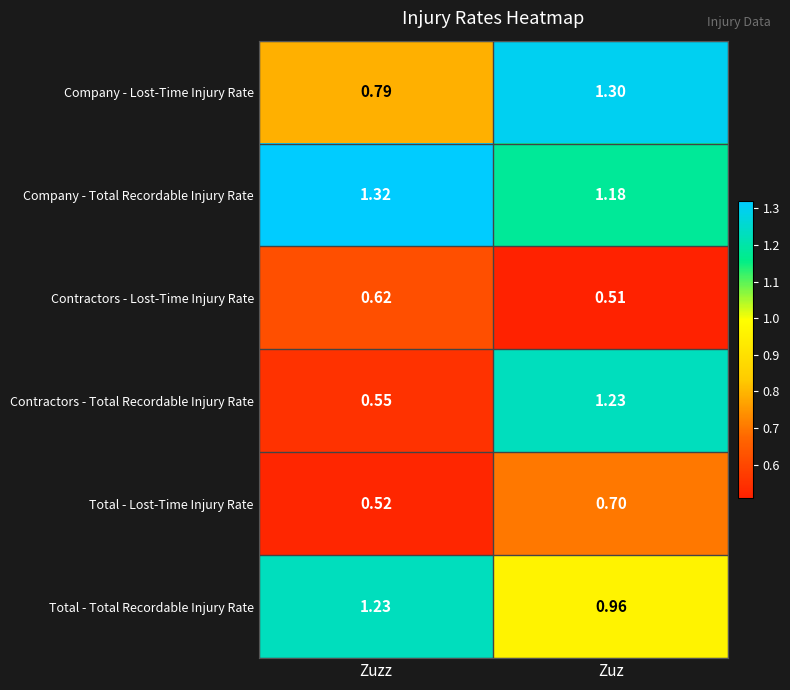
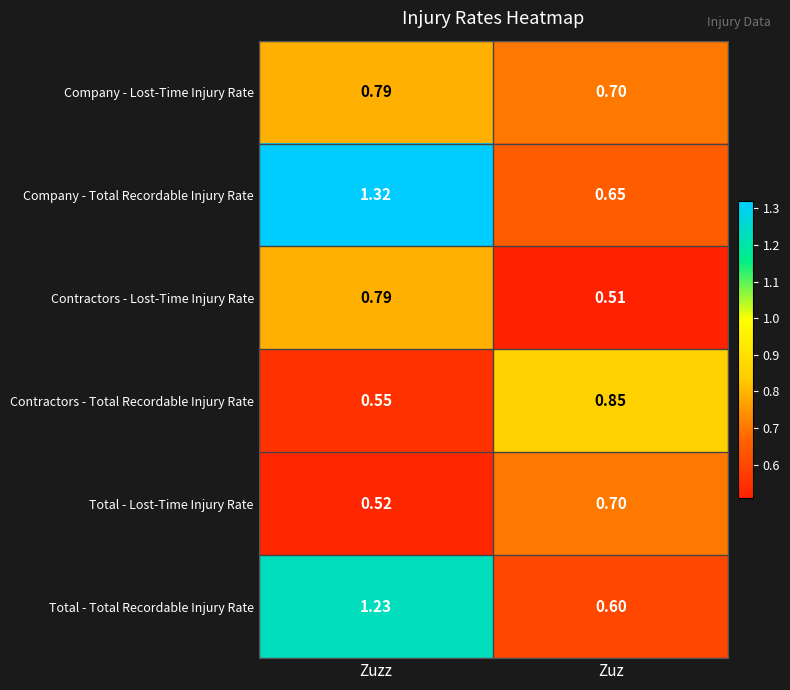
  {
    "Company - Lost-Time Injury Rate": {
      "Zuzz": 0.79,
-     "Zuz": 1.30
+     "Zuz": 0.70
    },
    "Company - Total Recordable Injury Rate": {
      "Zuzz": 1.32,
-     "Zuz": 1.18
+     "Zuz": 0.65
    },
    "Contractors - Lost-Time Injury Rate": {
-     "Zuzz": 0.62,
+     "Zuzz": 0.79,
      "Zuz": 0.51
    },
    "Contractors - Total Recordable Injury Rate": {
      "Zuzz": 0.55,
-     "Zuz": 1.23
+     "Zuz": 0.85
    },
    "Total - Lost-Time Injury Rate": {
      "Zuzz": 0.52,
      "Zuz": 0.70
    },
    "Total - Total Recordable Injury Rate": {
      "Zuzz": 1.23,
-     "Zuz": 0.96
+     "Zuz": 0.60
    }
  }
